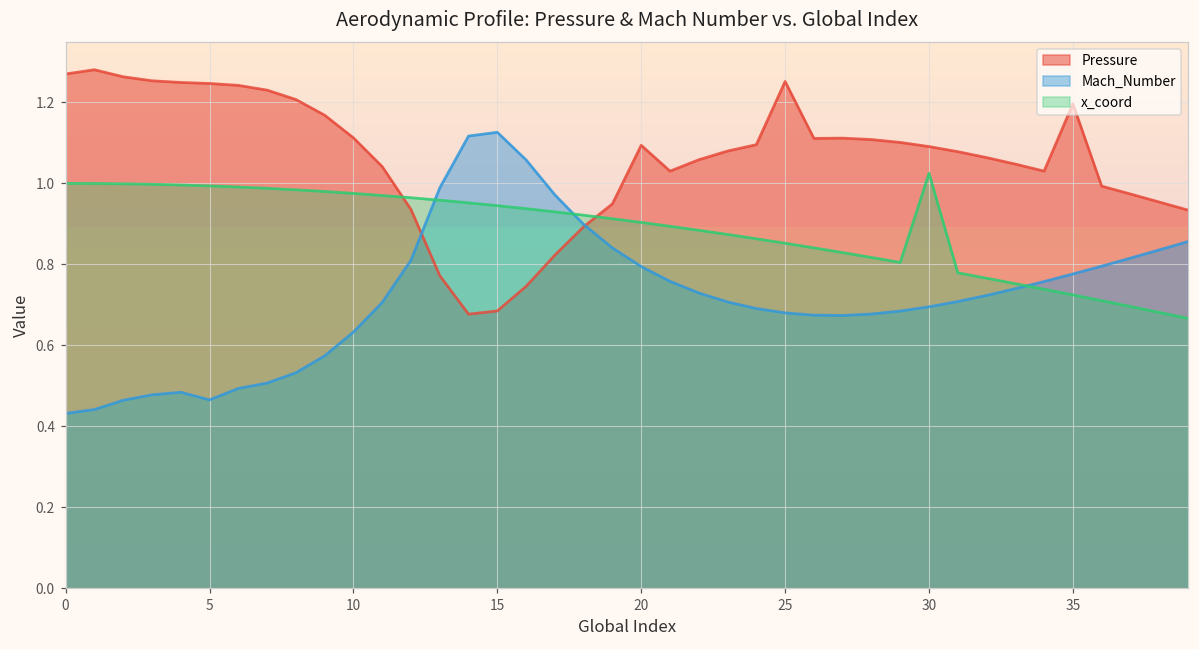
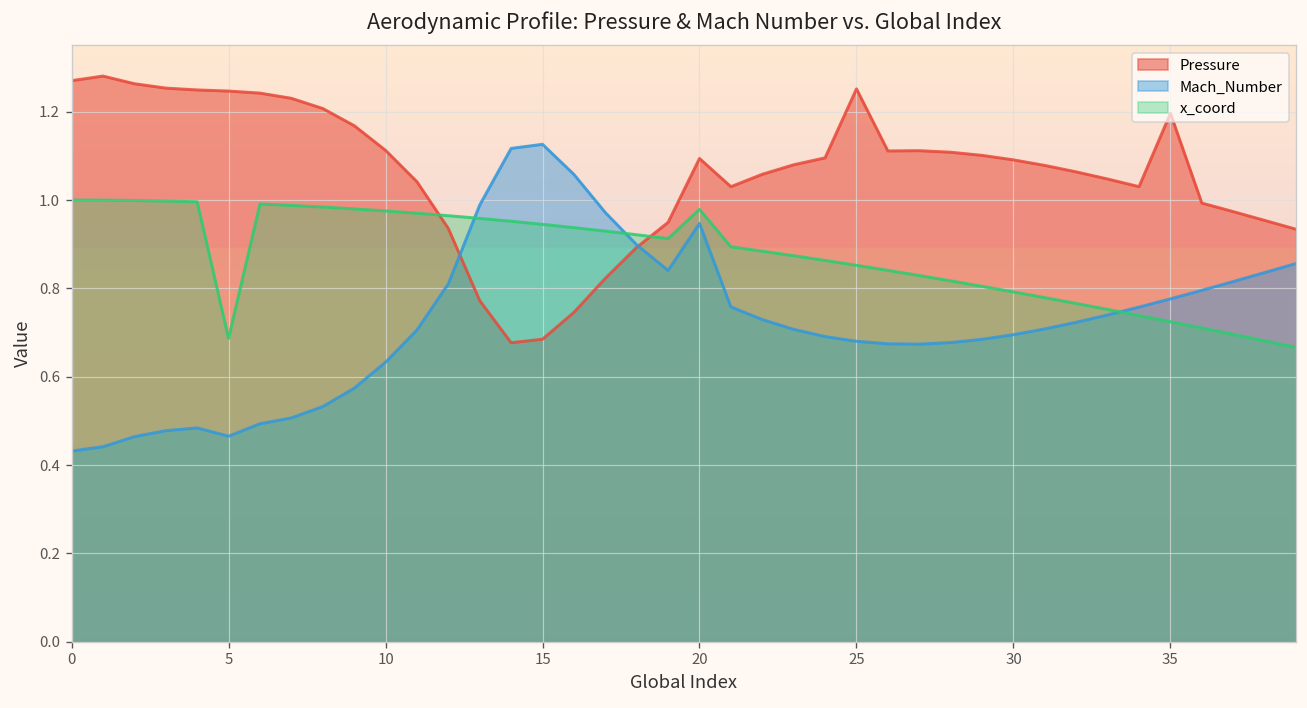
  {
    "Pressure": {
      "0": 1.27,
      "5": 1.25,
      "10": 1.11,
      "15": 0.68,
      "20": 1.09,
      "25": 1.25,
      "30": 1.09
    },
    "Mach_Number": {
      "0": 0.43,
      "5": 0.47,
      "10": 0.63,
      "15": 1.13,
-     "20": 0.79,
+     "20": 0.95,
      "25": 0.68,
      "30": 0.70,
      "35": 0.78
    },
    "x_coord": {
      "0": 1.00,
-     "5": 0.99,
+     "5": 0.69,
      "10": 0.98,
      "15": 0.94,
-     "20": 0.90,
+     "20": 0.98,
      "25": 0.85,
-     "30": 1.02,
+     "30": 0.79,
      "35": 0.72
    }
  }
